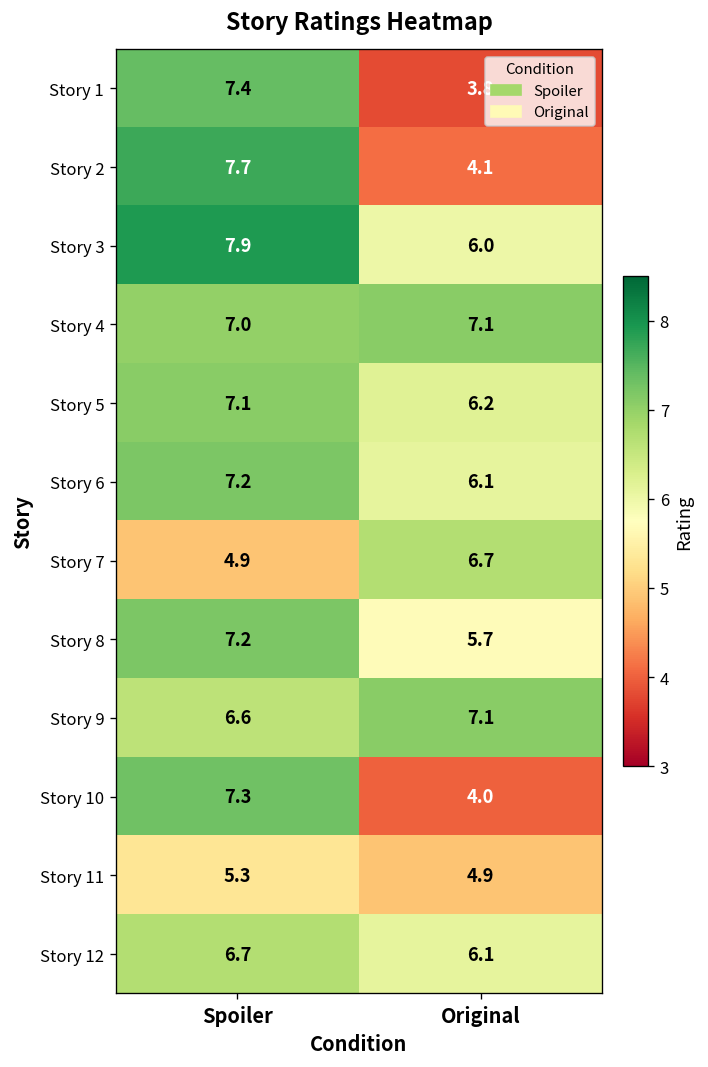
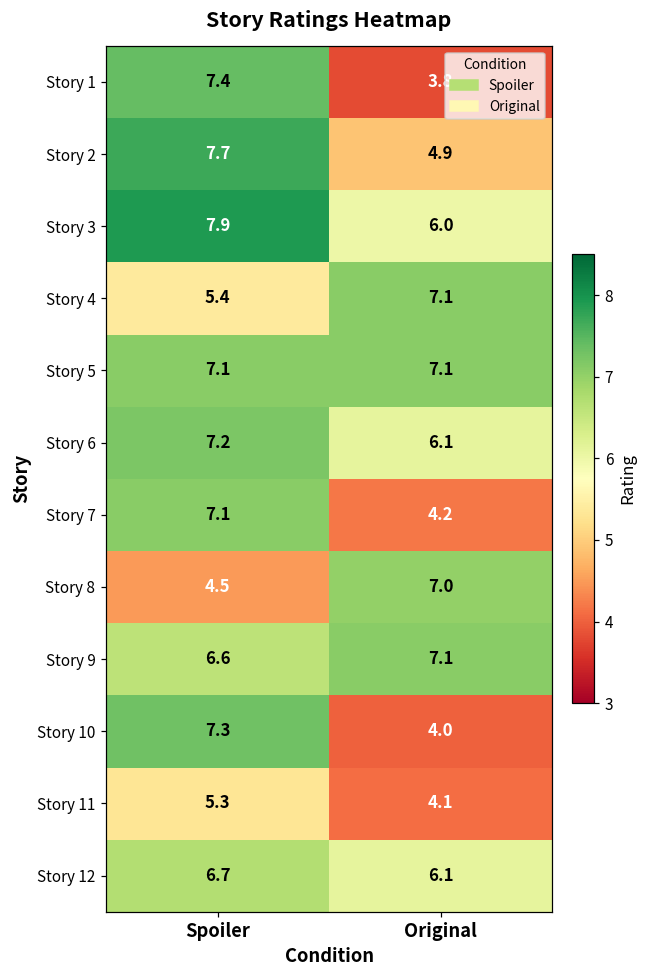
  {
    "Story 1": {
      "Spoiler": 7.4
    },
    "Story 2": {
      "Spoiler": 7.7,
-     "Original": 4.1
+     "Original": 4.9
    },
    "Story 3": {
      "Spoiler": 7.9,
      "Original": 6.0
    },
    "Story 4": {
-     "Spoiler": 7.0,
+     "Spoiler": 5.4,
      "Original": 7.1
    },
    "Story 5": {
      "Spoiler": 7.1,
-     "Original": 6.2
+     "Original": 7.1
    },
    "Story 6": {
      "Spoiler": 7.2,
      "Original": 6.1
    },
    "Story 7": {
-     "Spoiler": 4.9,
-     "Original": 6.7
+     "Spoiler": 7.1,
+     "Original": 4.2
    },
    "Story 8": {
-     "Spoiler": 7.2,
-     "Original": 5.7
+     "Spoiler": 4.5,
+     "Original": 7.0
    },
    "Story 9": {
      "Spoiler": 6.6,
      "Original": 7.1
    },
    "Story 10": {
      "Spoiler": 7.3,
      "Original": 4.0
    },
    "Story 11": {
      "Spoiler": 5.3,
-     "Original": 4.9
+     "Original": 4.1
    },
    "Story 12": {
      "Spoiler": 6.7,
      "Original": 6.1
    }
  }
